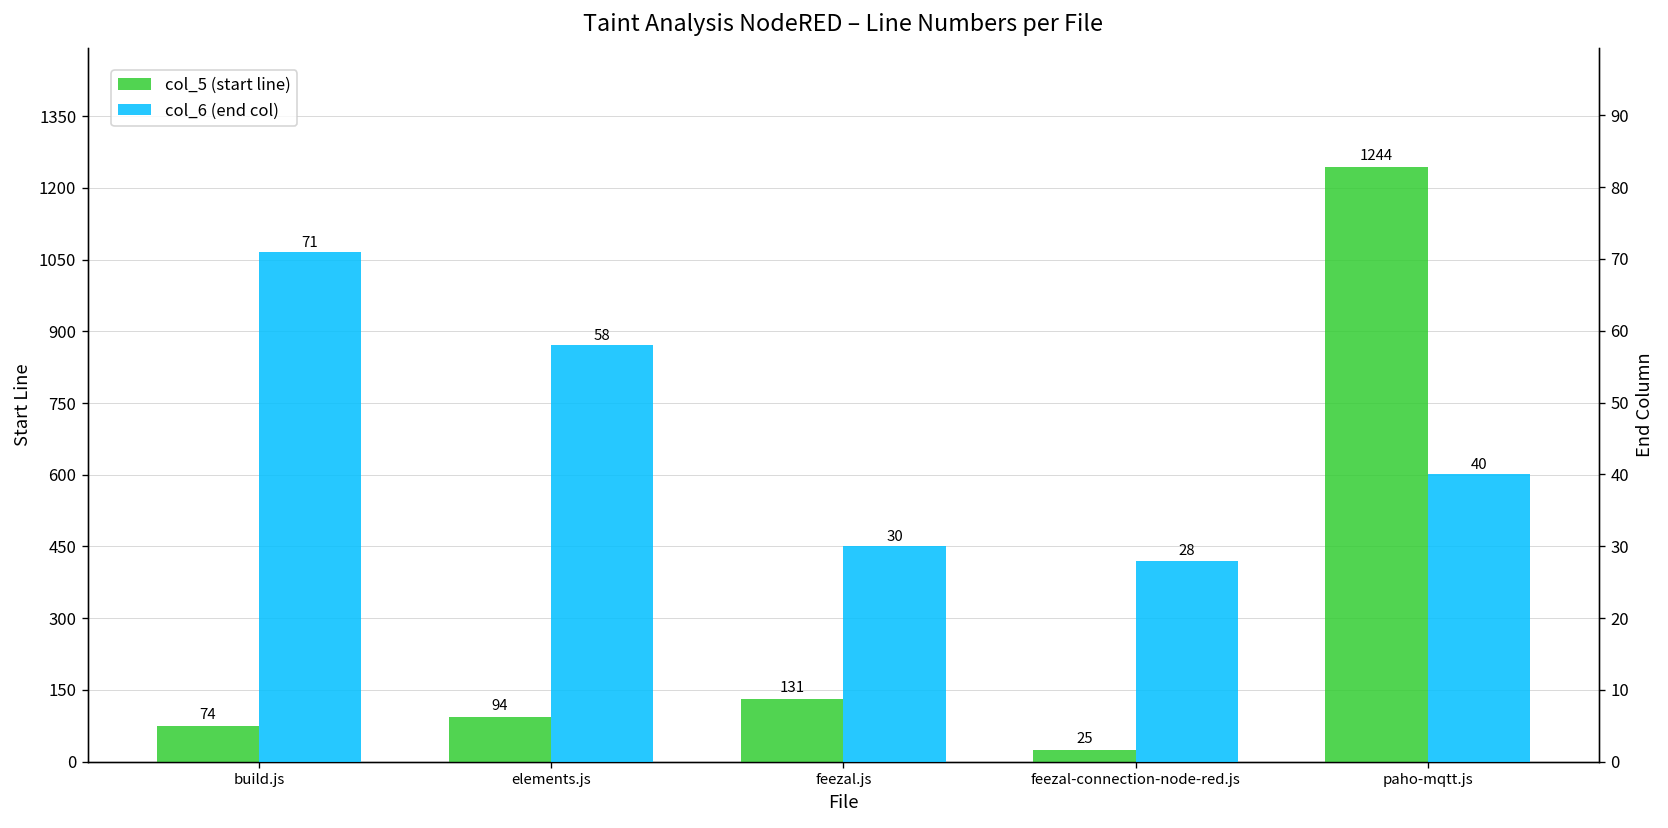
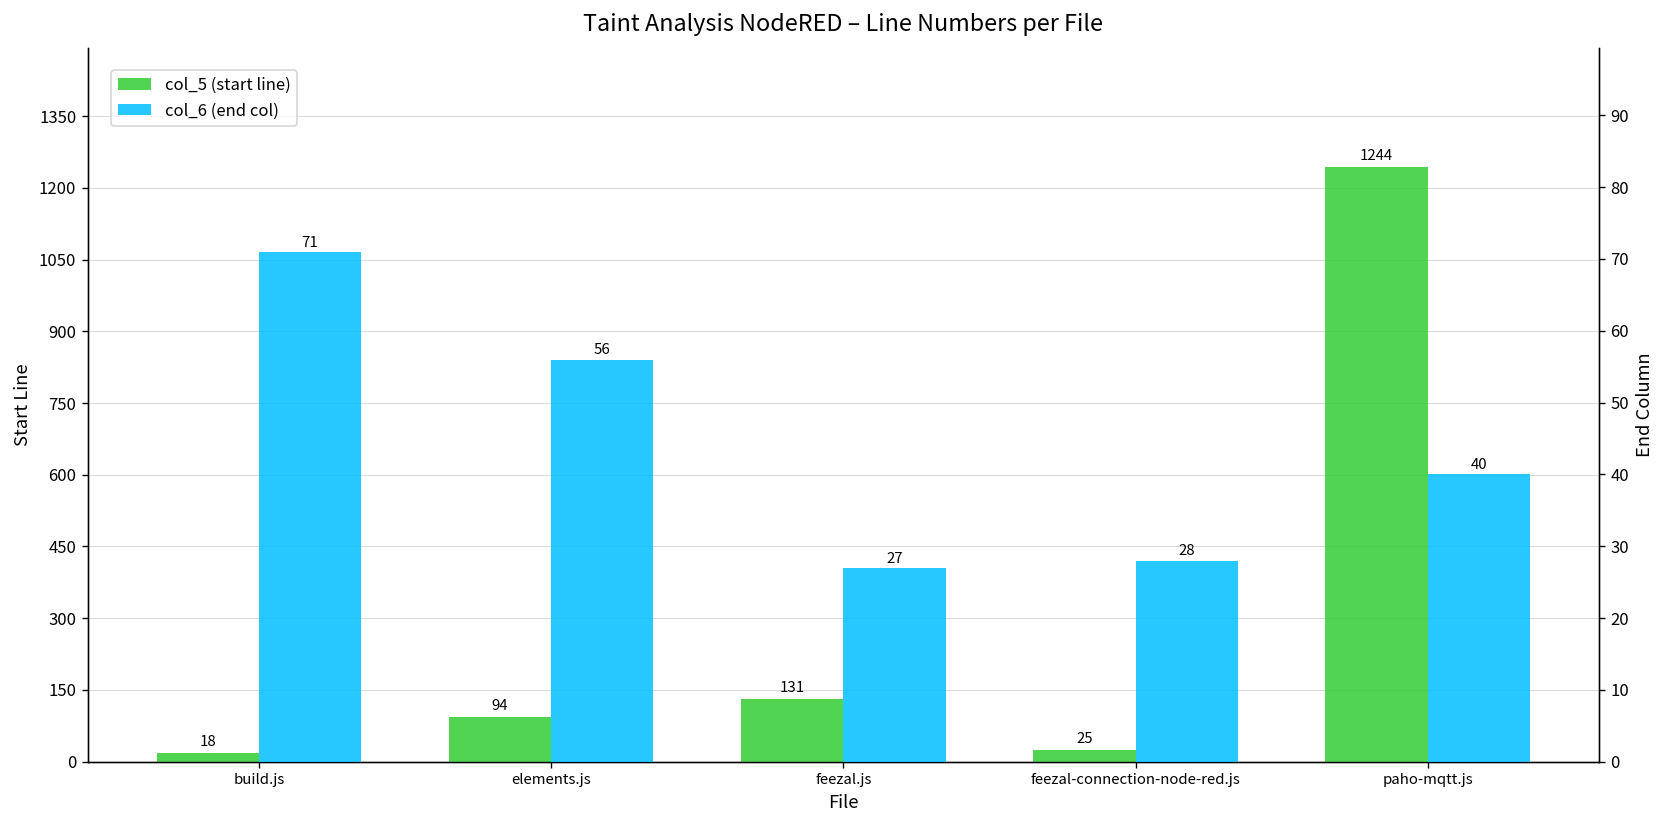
  {
    "col_5 (start line)": {
-     "build.js": 74,
+     "build.js": 18,
      "elements.js": 94,
      "feezal.js": 131,
      "feezal-connection-node-red.js": 25,
      "paho-mqtt.js": 1244
    },
    "col_6 (end col)": {
      "build.js": 71,
-     "elements.js": 58,
-     "feezal.js": 30,
+     "elements.js": 56,
+     "feezal.js": 27,
      "feezal-connection-node-red.js": 28,
      "paho-mqtt.js": 40
    }
  }
